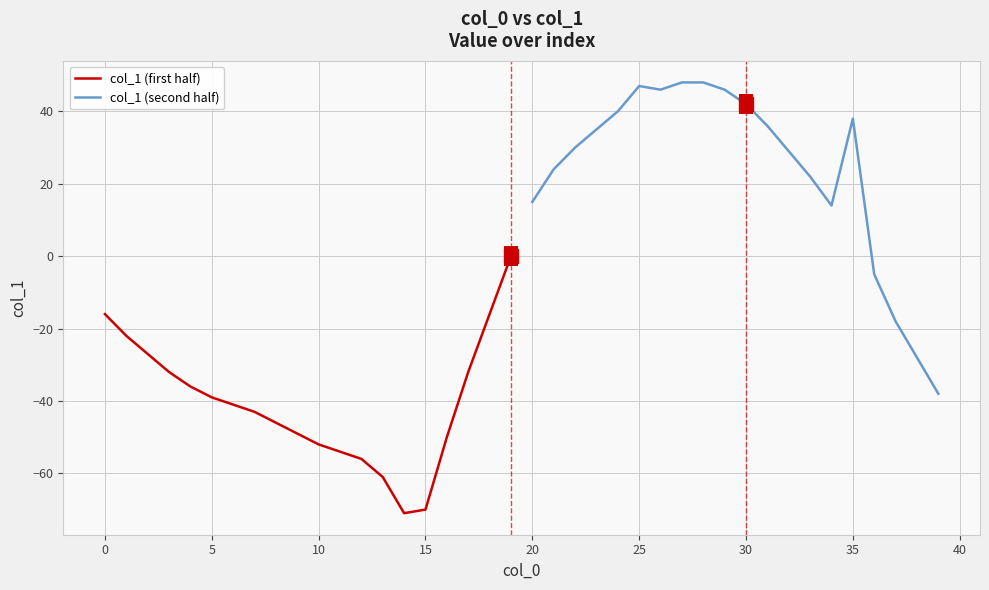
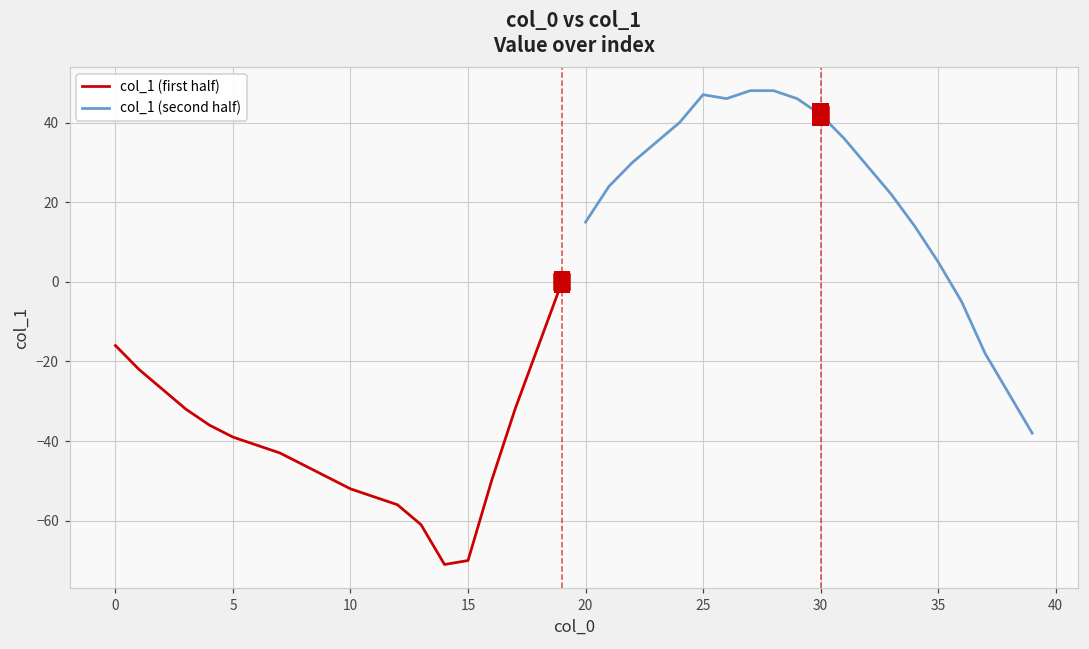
  {
    "col_1 (second half)": {
      "20": 15,
      "25": 47,
-     "35": 38
+     "35": 5
    }
  }
